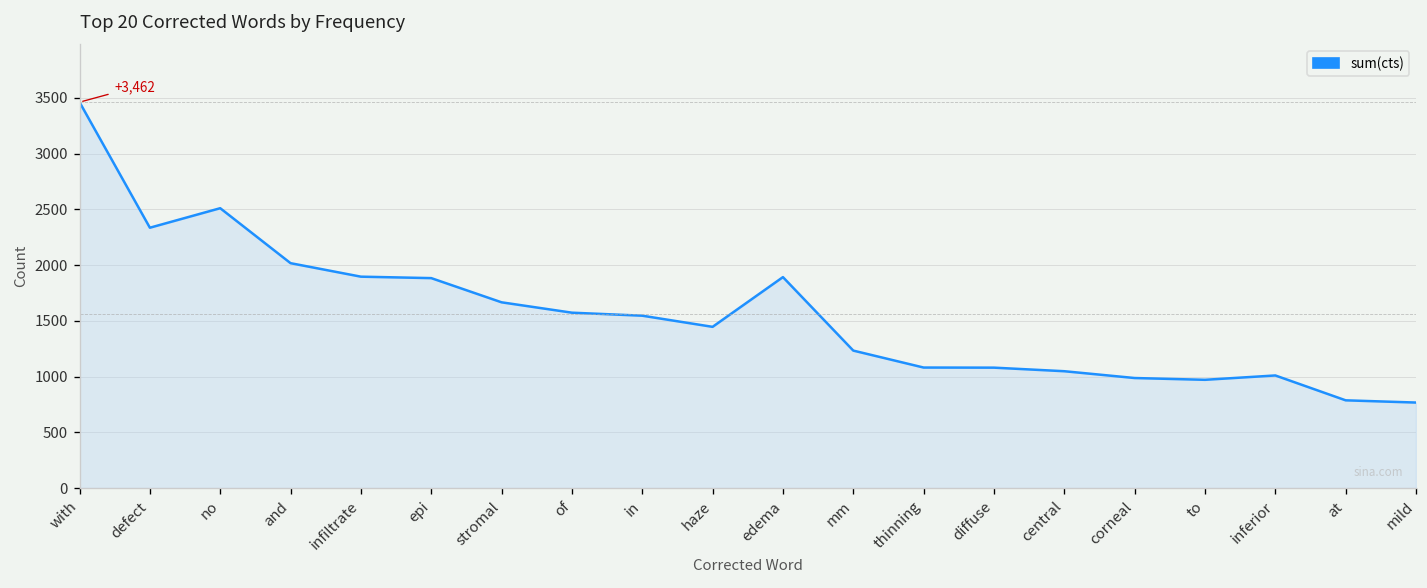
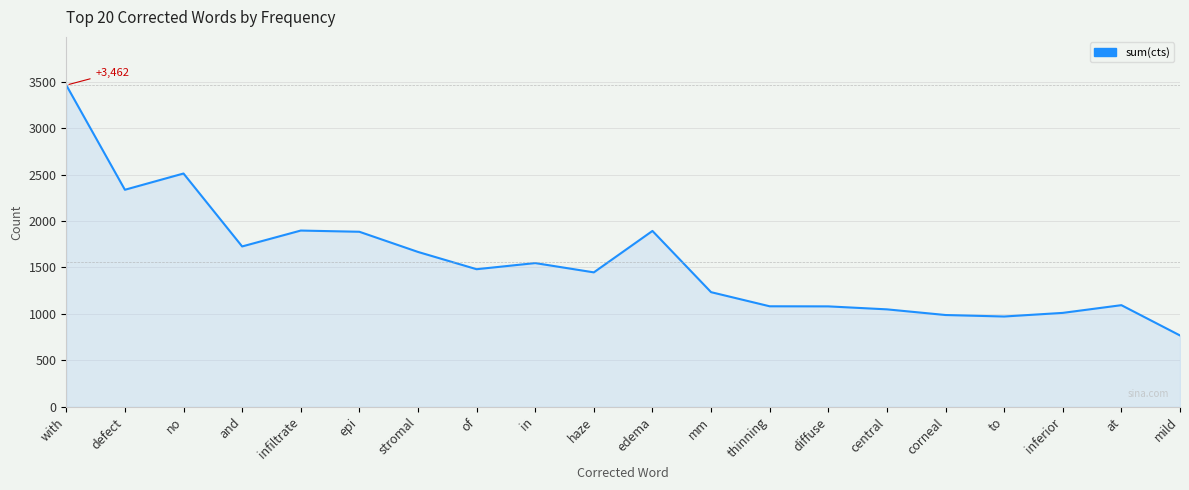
  {
    "defect": 2300,
    "no": 2500,
-   "and": 2000,
+   "and": 1700,
    "infiltrate": 1900,
    "epi": 1900,
    "stromal": 1700,
-   "of": 1600,
+   "of": 1500,
    "in": 1500,
    "haze": 1400,
    "edema": 1900,
    "mm": 1200,
    "thinning": 1100,
    "diffuse": 1100,
    "central": 1000,
    "corneal": 1000,
    "to": 1000,
    "inferior": 1000,
-   "at": 800,
+   "at": 1100,
    "mild": 800
  }
